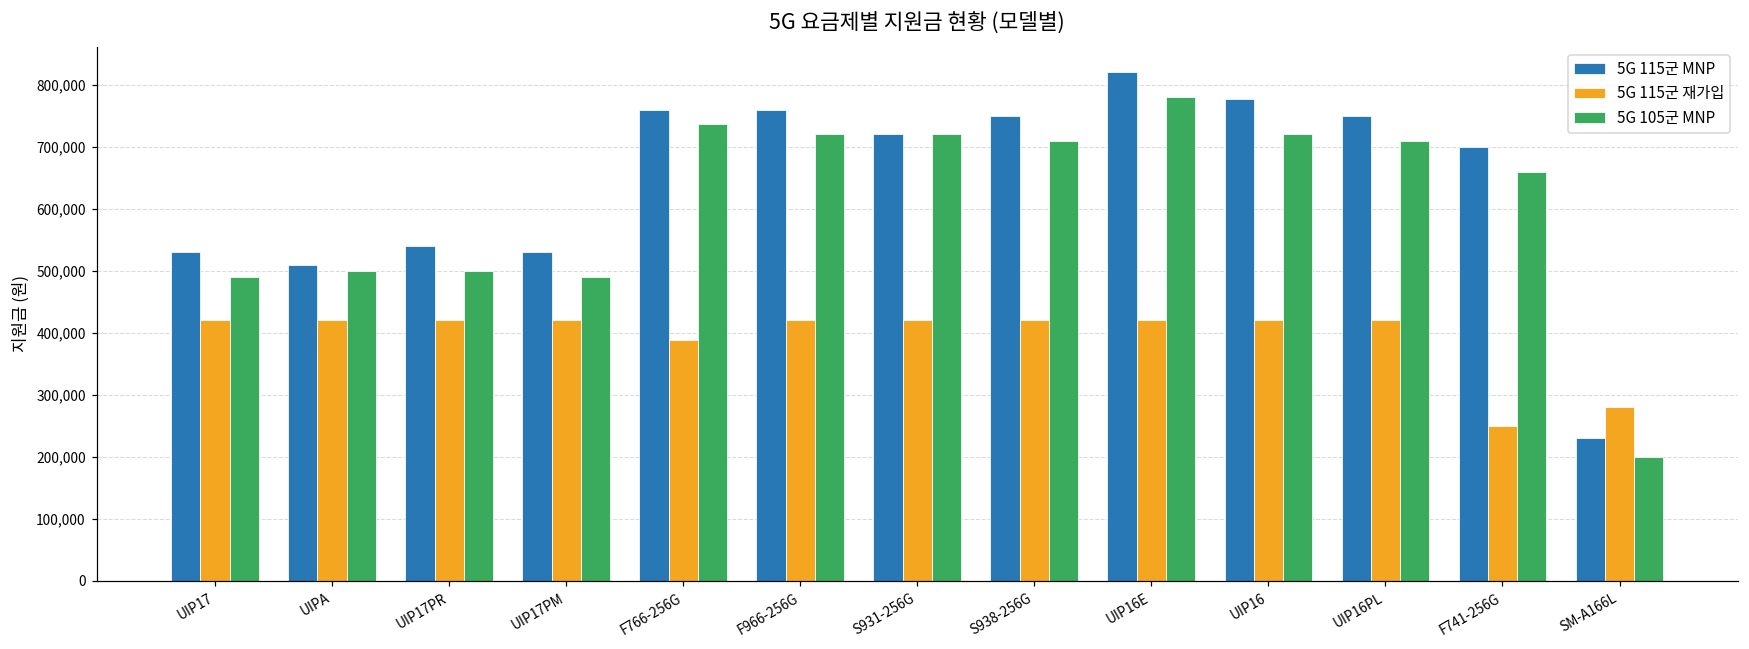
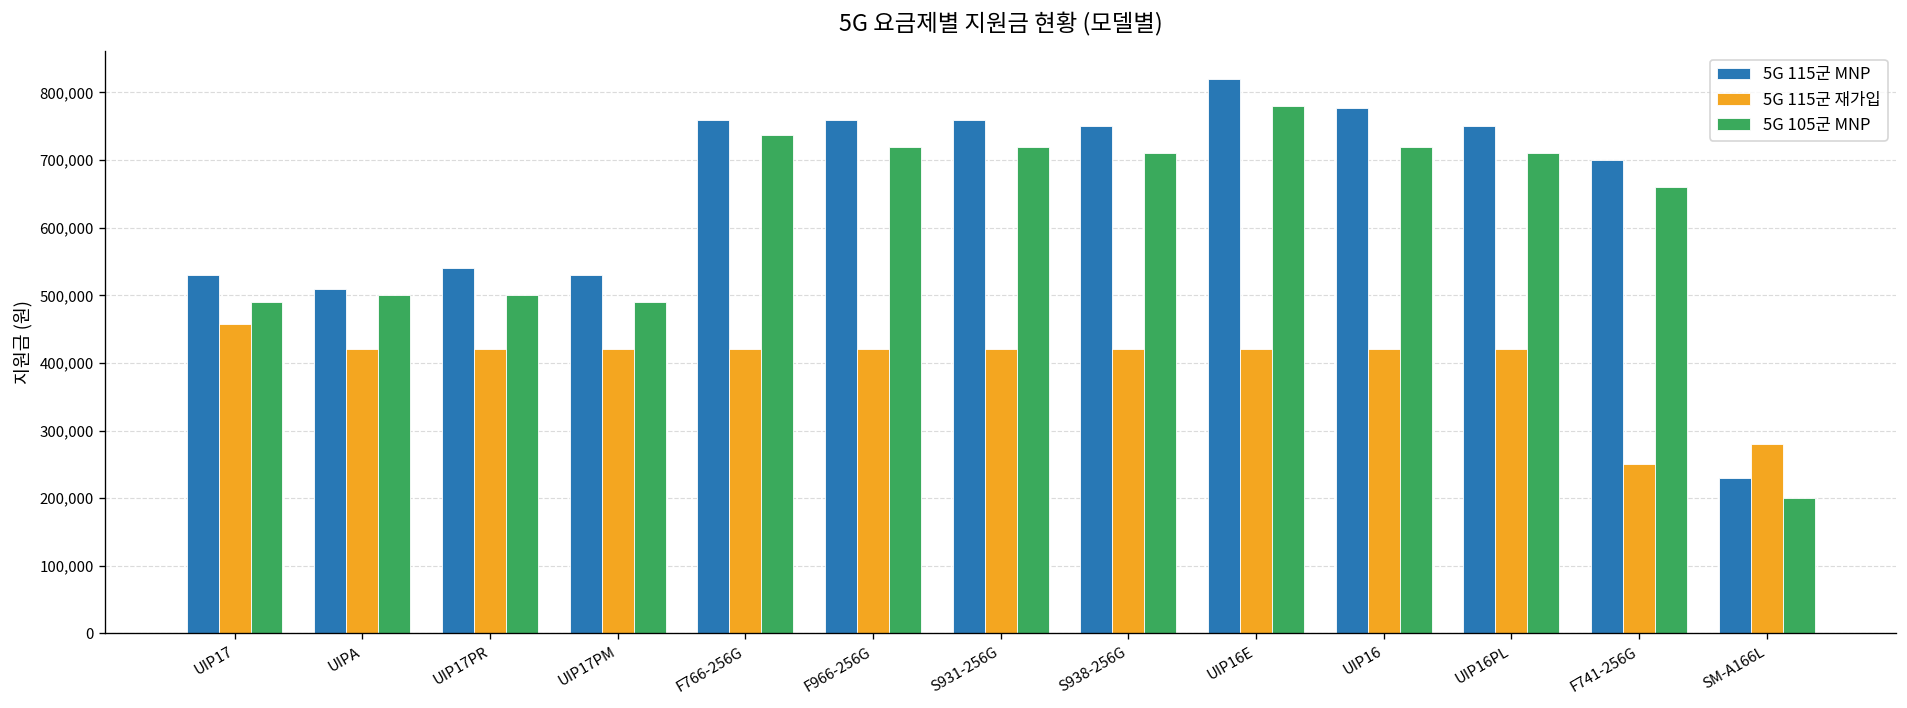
  {
    "5G 115군 MNP": {
      "UIP17": "530,000",
      "UIPA": "510,000",
      "UIP17PR": "540,000",
      "UIP17PM": "530,000",
      "F766-256G": "760,000",
      "F966-256G": "760,000",
-     "S931-256G": "720,000",
+     "S931-256G": "760,000",
      "S938-256G": "750,000",
      "UIP16E": "820,000",
      "UIP16": "780,000",
      "UIP16PL": "750,000",
      "F741-256G": "700,000",
      "SM-A166L": "230,000"
    },
    "5G 115군 재가입": {
-     "UIP17": "420,000",
+     "UIP17": "460,000",
      "UIPA": "420,000",
      "UIP17PR": "420,000",
      "UIP17PM": "420,000",
-     "F766-256G": "390,000",
+     "F766-256G": "420,000",
      "F966-256G": "420,000",
      "S931-256G": "420,000",
      "S938-256G": "420,000",
      "UIP16E": "420,000",
      "UIP16": "420,000",
      "UIP16PL": "420,000",
      "F741-256G": "250,000",
      "SM-A166L": "280,000"
    },
    "5G 105군 MNP": {
      "UIP17": "490,000",
      "UIPA": "500,000",
      "UIP17PR": "500,000",
      "UIP17PM": "490,000",
      "F766-256G": "740,000",
      "F966-256G": "720,000",
      "S931-256G": "720,000",
      "S938-256G": "710,000",
      "UIP16E": "780,000",
      "UIP16": "720,000",
      "UIP16PL": "710,000",
      "F741-256G": "660,000",
      "SM-A166L": "200,000"
    }
  }
